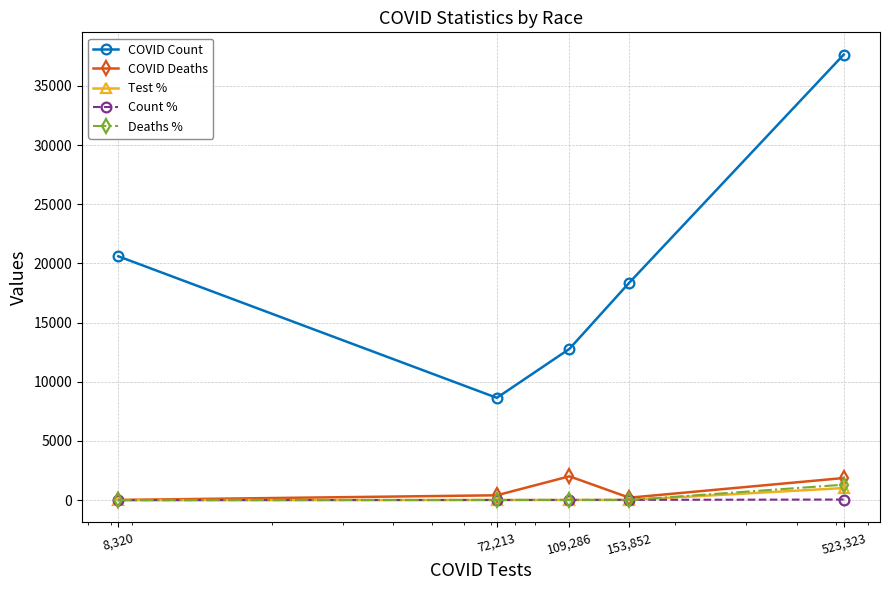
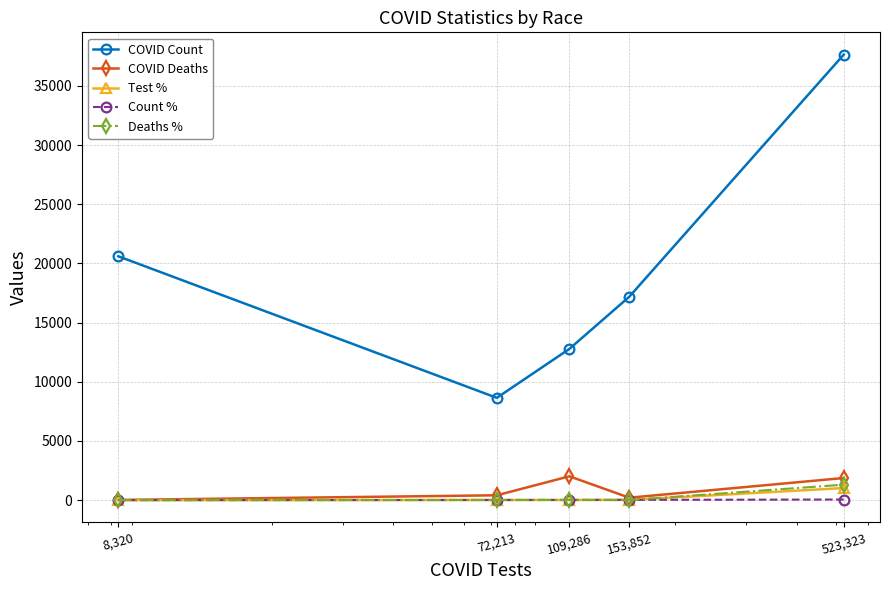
  {
    "COVID Count": {
      "8,320": 20600,
      "72,213": 8600,
      "109,286": 12800,
-     "153,852": 18400,
+     "153,852": 17200,
      "523,323": 37700
    },
    "COVID Deaths": {
      "72,213": 400,
      "109,286": 2000,
      "523,323": 1900
    },
    "Test %": {
      "523,323": 1000
    },
    "Count %": {
      "523,323": 0
    },
    "Deaths %": {
      "523,323": 1300
    }
  }
